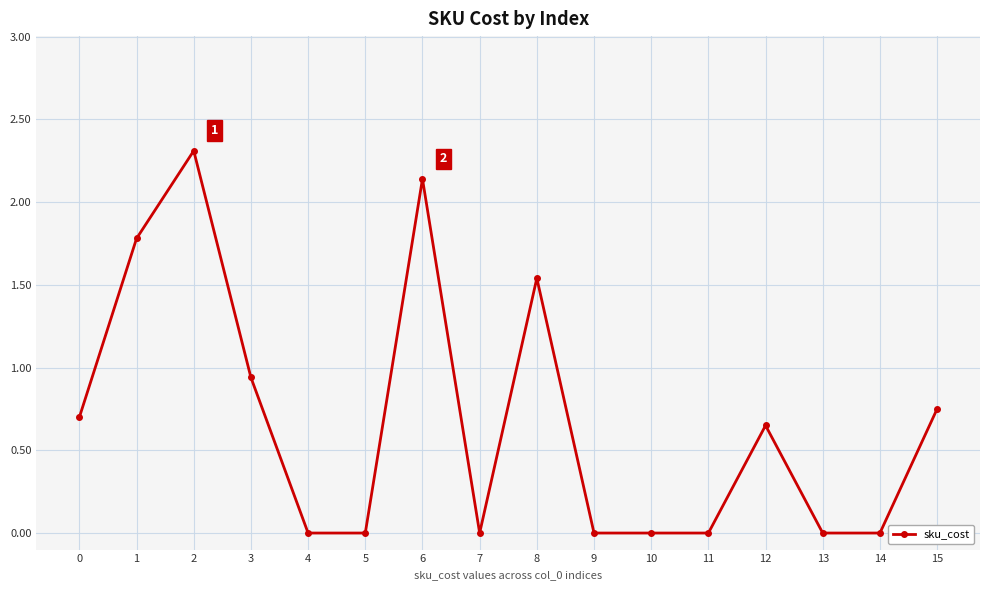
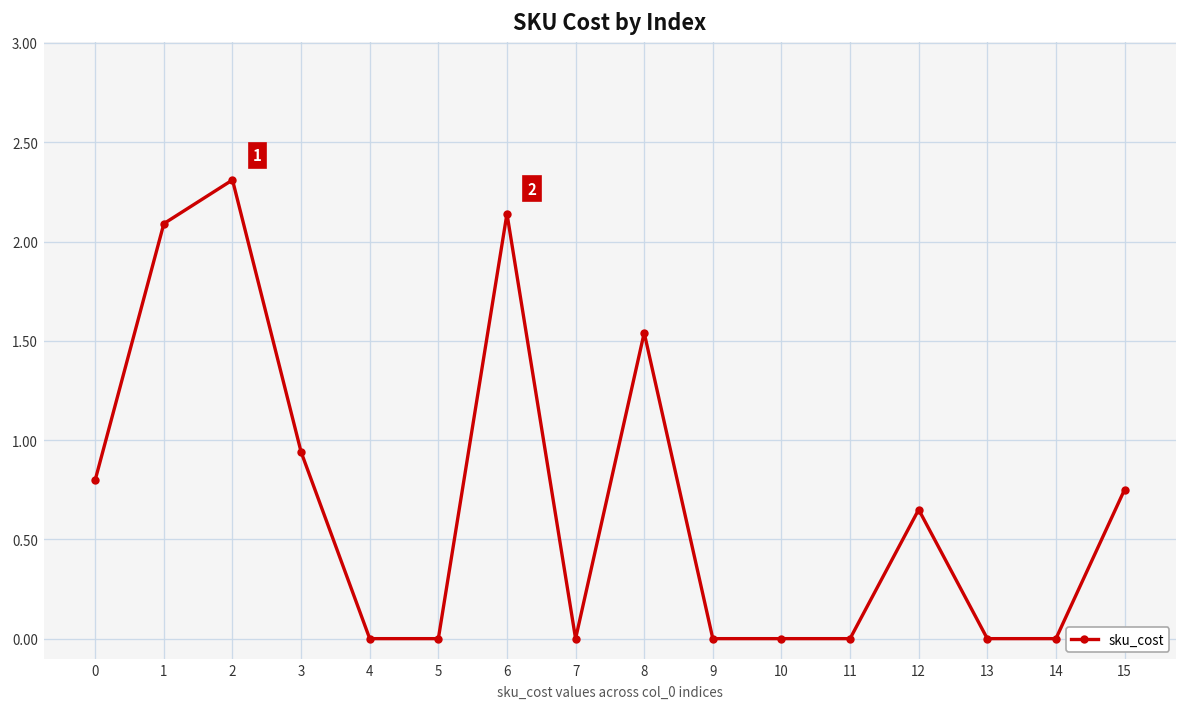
  {
-   "0": 0.7,
-   "1": 1.78,
+   "0": 0.8,
+   "1": 2.09,
    "3": 0.94,
    "4": 0.00,
    "5": 0.00,
    "7": 0.00,
    "8": 1.54,
    "9": 0.00,
    "10": 0.00,
    "11": 0.00,
    "12": 0.65,
    "13": 0.00,
    "14": 0.00,
    "15": 0.75
  }
